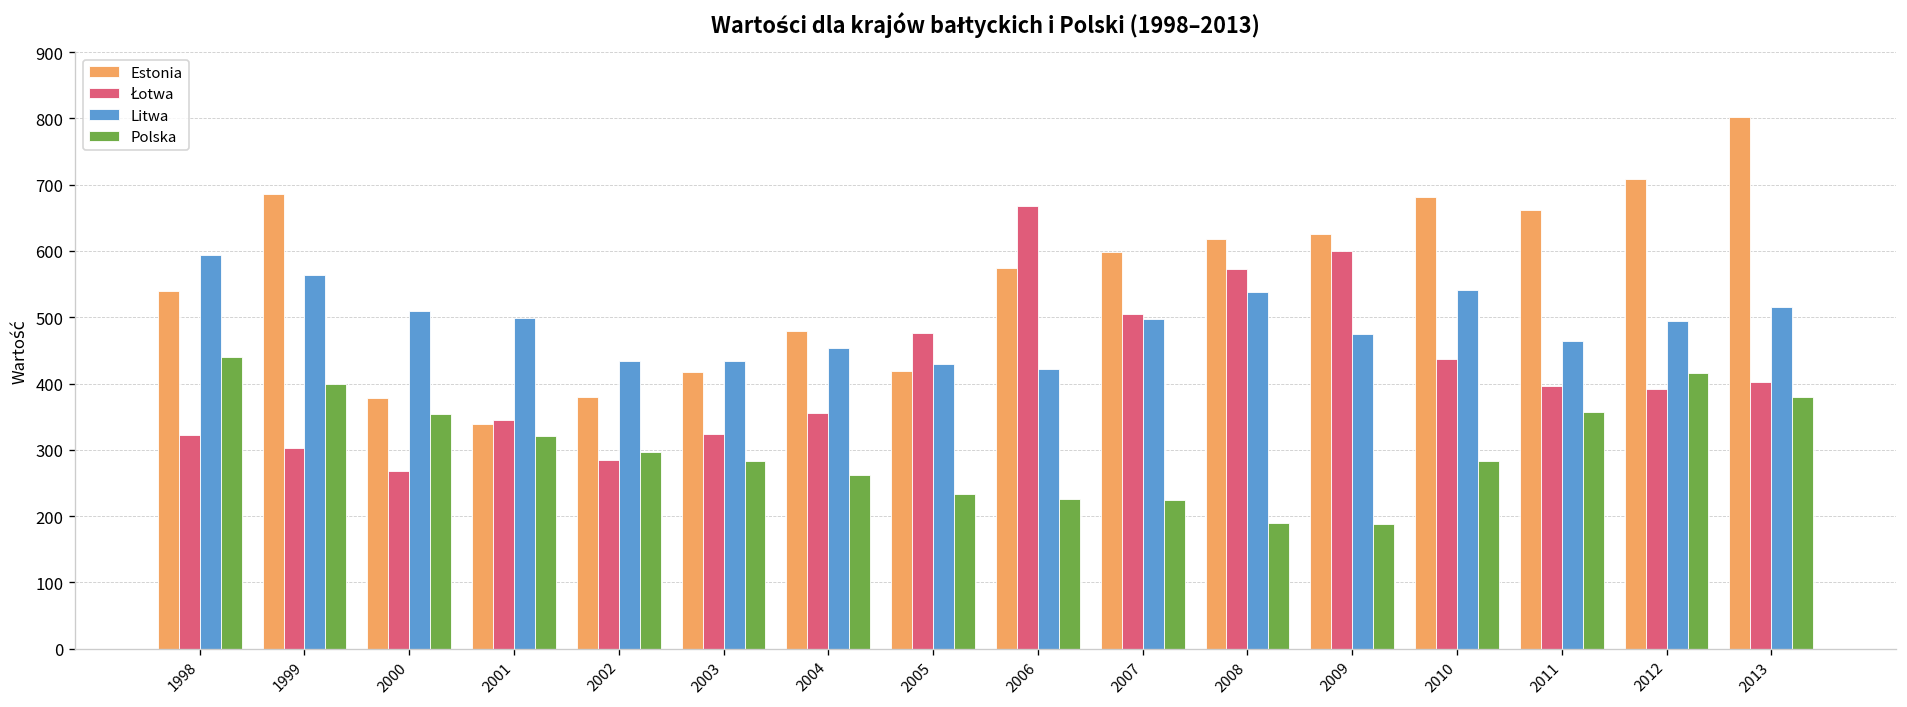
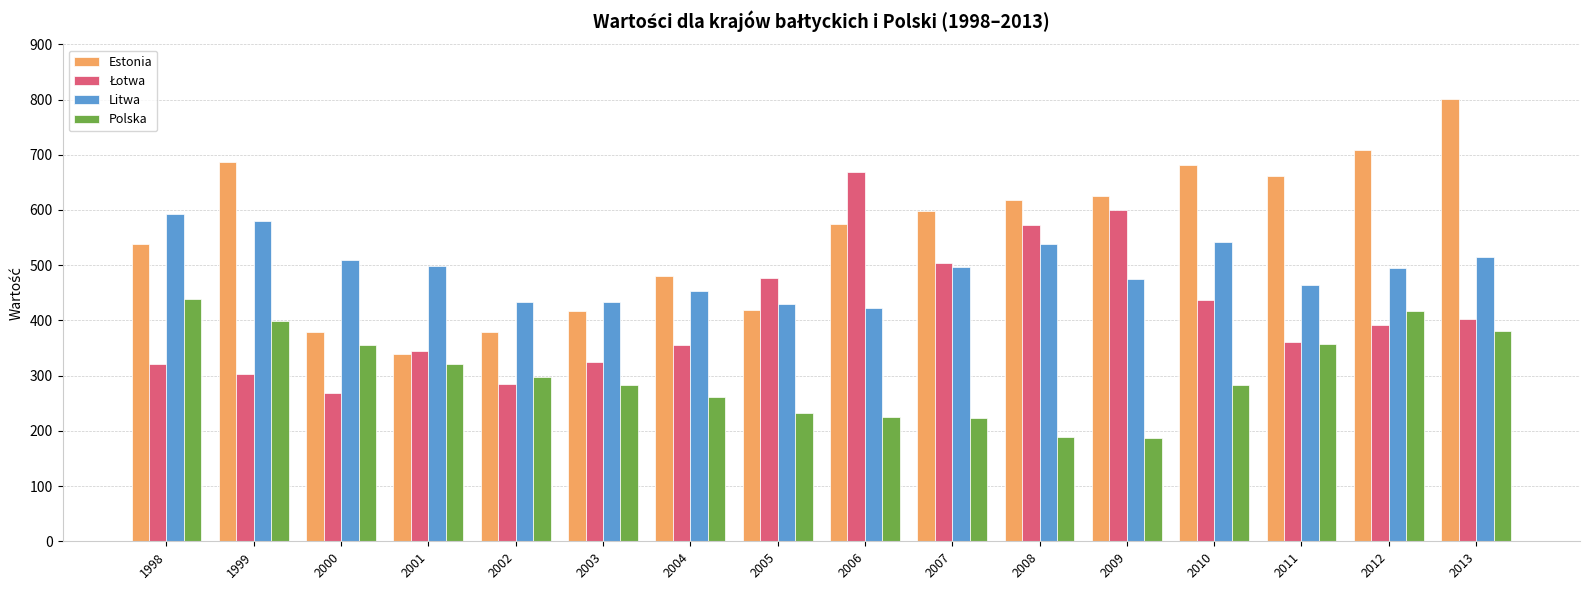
  {
    "Estonia": {
      "1998": 540,
      "1999": 690,
      "2000": 380,
      "2001": 340,
      "2002": 380,
      "2003": 420,
      "2004": 480,
      "2005": 420,
      "2006": 580,
      "2007": 600,
      "2008": 620,
      "2009": 630,
      "2010": 680,
      "2011": 660,
      "2012": 710,
      "2013": 800
    },
    "Łotwa": {
      "1998": 320,
      "1999": 300,
      "2000": 270,
      "2001": 340,
      "2002": 280,
      "2003": 320,
      "2004": 360,
      "2005": 480,
      "2006": 670,
      "2007": 500,
      "2008": 570,
      "2009": 600,
      "2010": 440,
-     "2011": 400,
+     "2011": 360,
      "2012": 390,
      "2013": 400
    },
    "Litwa": {
      "1998": 590,
-     "1999": 560,
+     "1999": 580,
      "2000": 510,
      "2001": 500,
      "2002": 430,
      "2003": 430,
      "2004": 450,
      "2005": 430,
      "2006": 420,
      "2007": 500,
      "2008": 540,
      "2009": 470,
      "2010": 540,
      "2011": 460,
      "2012": 490,
      "2013": 520
    },
    "Polska": {
      "1998": 440,
      "1999": 400,
      "2000": 350,
      "2001": 320,
      "2002": 300,
      "2003": 280,
      "2004": 260,
      "2005": 230,
      "2006": 230,
      "2007": 220,
      "2008": 190,
      "2009": 190,
      "2010": 280,
      "2011": 360,
      "2012": 420,
      "2013": 380
    }
  }
